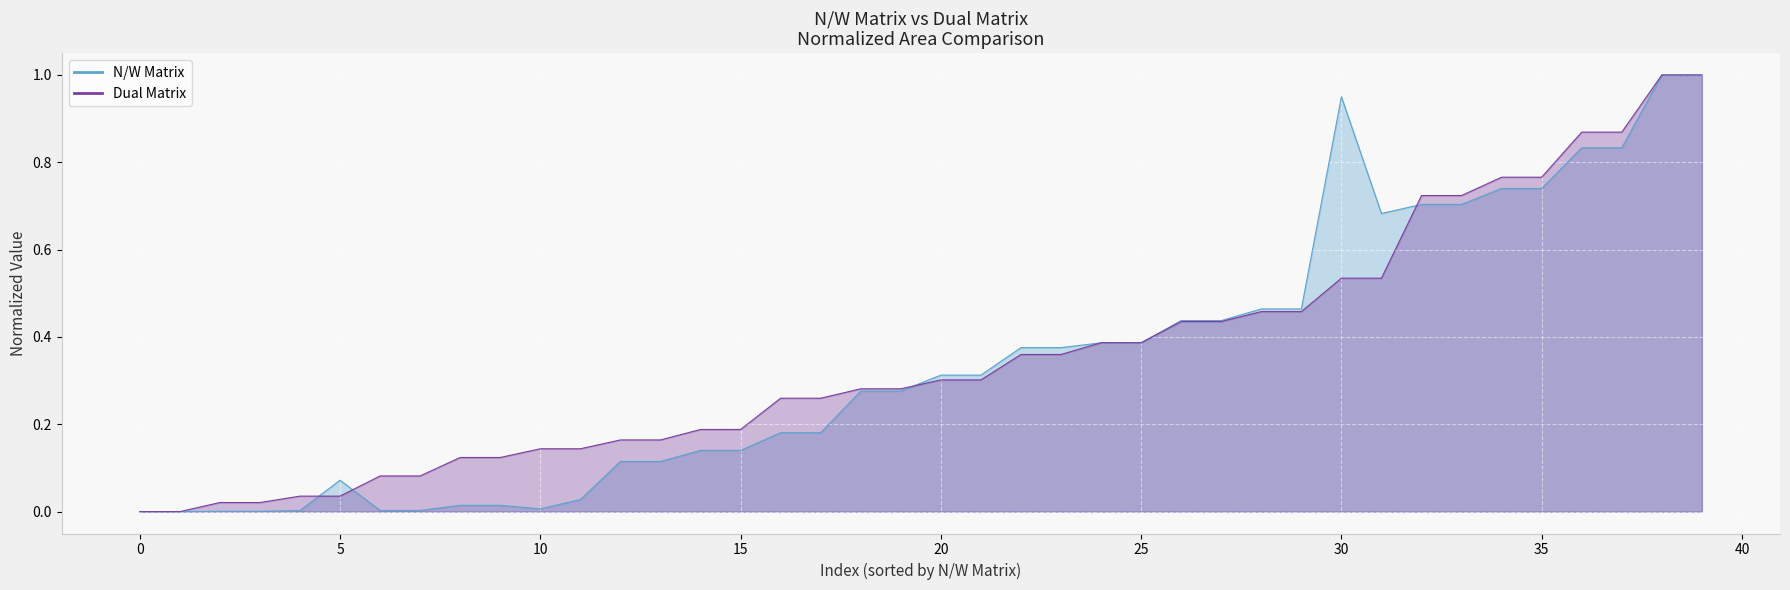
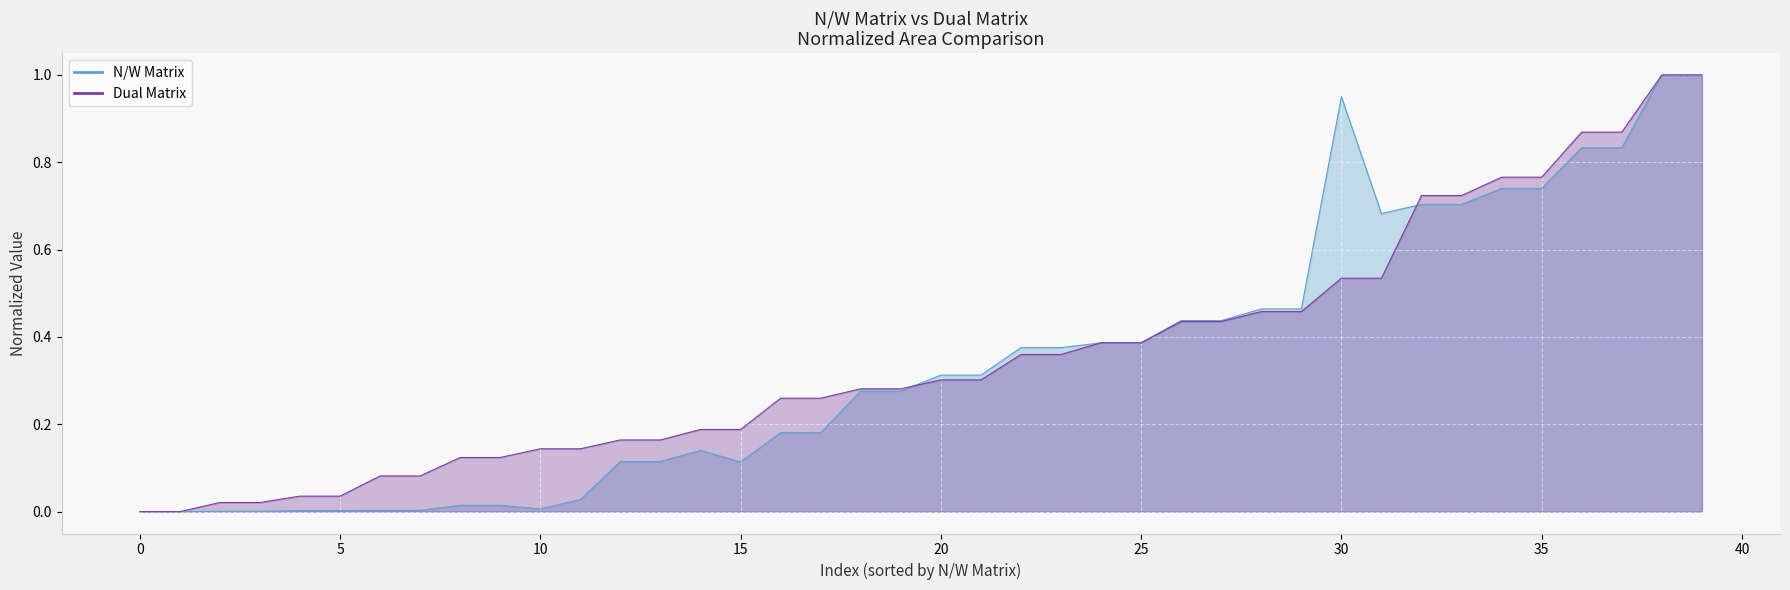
  {
    "N/W Matrix": {
-     "5": 0.07,
+     "5": 0.00,
      "10": 0.01,
-     "15": 0.14,
+     "15": 0.11,
      "20": 0.31,
      "30": 0.95,
      "35": 0.74
    },
    "Dual Matrix": {
      "5": 0.04,
      "10": 0.14,
      "15": 0.19,
      "20": 0.30,
      "30": 0.53,
      "35": 0.77
    }
  }
